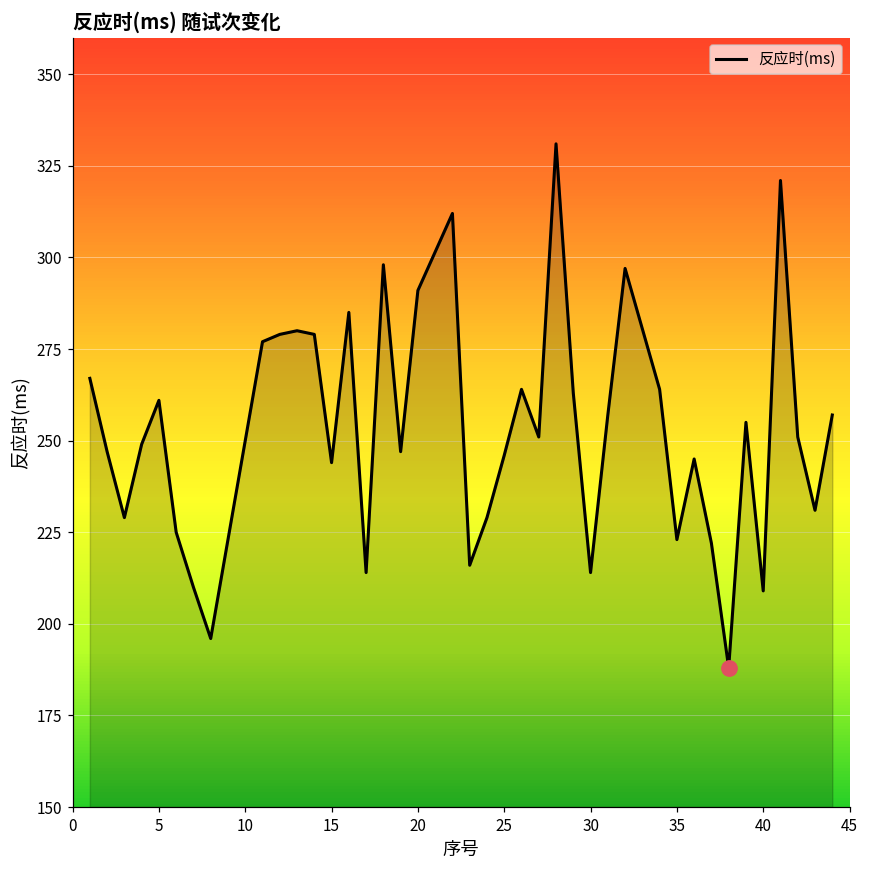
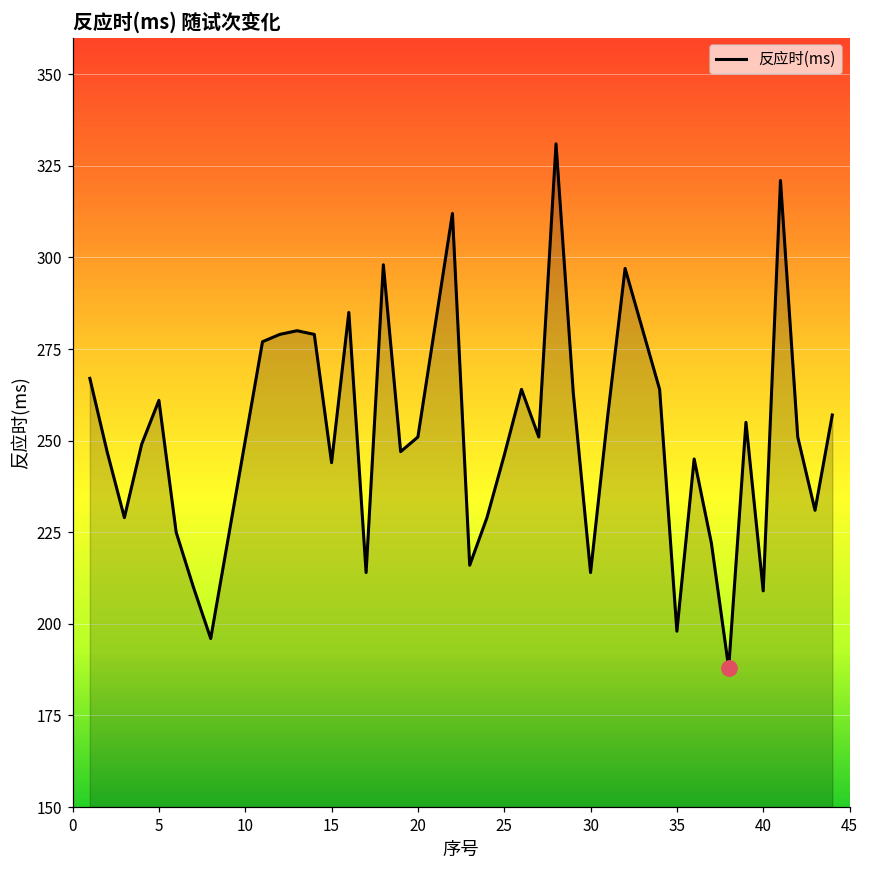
  {
    "反应时(ms)": {
      "5": 261,
      "15": 244,
-     "20": 291,
+     "20": 251,
      "25": 246,
      "30": 214,
-     "35": 223,
+     "35": 198,
      "40": 209
    }
  }
